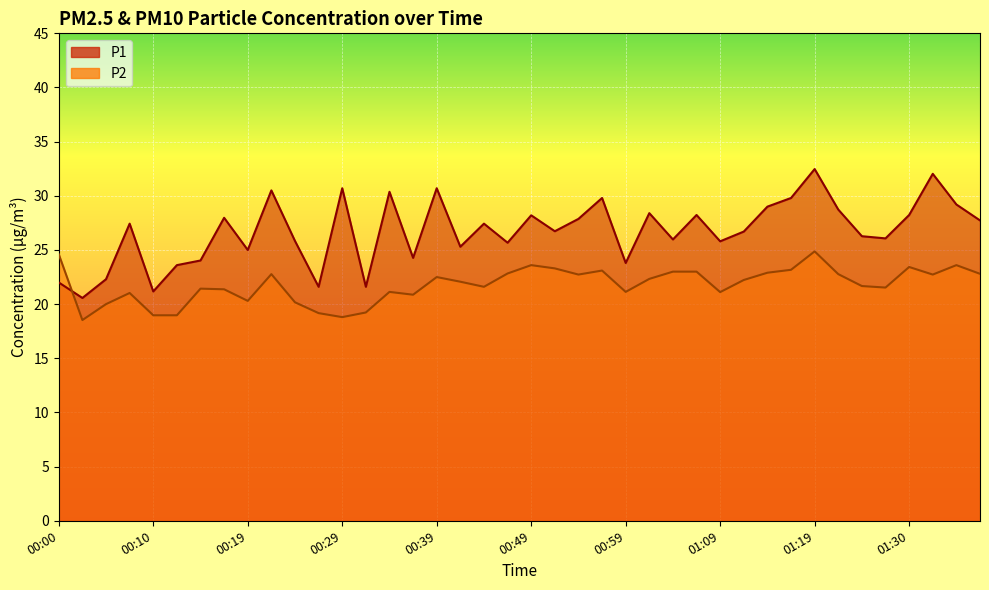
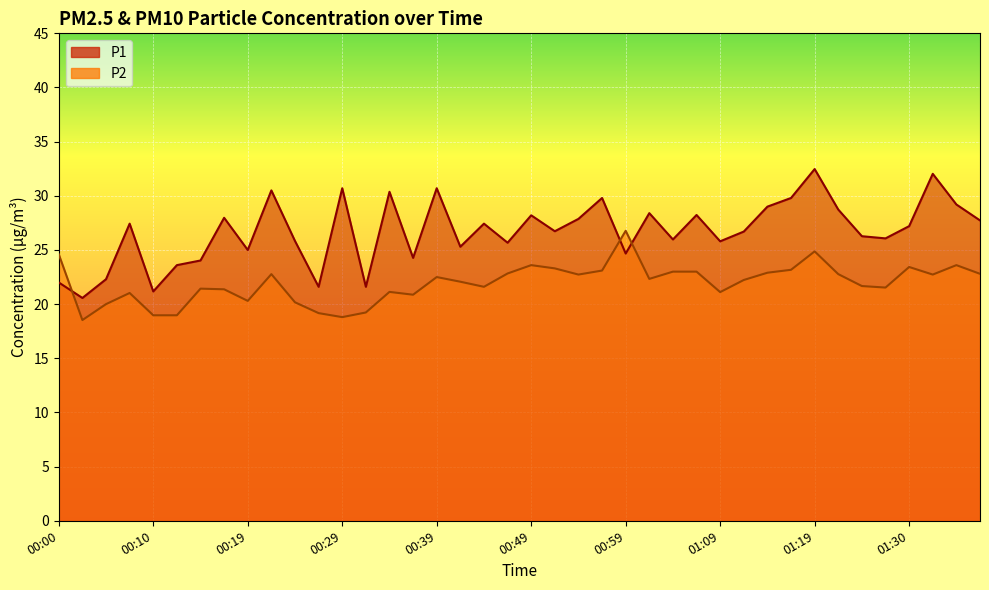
  {
    "P1": {
      "00:00": 22.0,
      "00:10": 21.2,
      "00:19": 25.0,
      "00:29": 30.7,
      "00:39": 30.7,
      "00:49": 28.2,
-     "00:59": 23.8,
+     "00:59": 24.7,
      "01:09": 25.8,
      "01:19": 32.5,
-     "01:30": 28.2
+     "01:30": 27.2
    },
    "P2": {
      "00:00": 24.6,
      "00:10": 19.0,
      "00:19": 20.3,
      "00:29": 18.8,
      "00:39": 22.5,
      "00:49": 23.6,
-     "00:59": 21.1,
+     "00:59": 26.8,
      "01:09": 21.1,
      "01:19": 24.9,
      "01:30": 23.4
    }
  }
